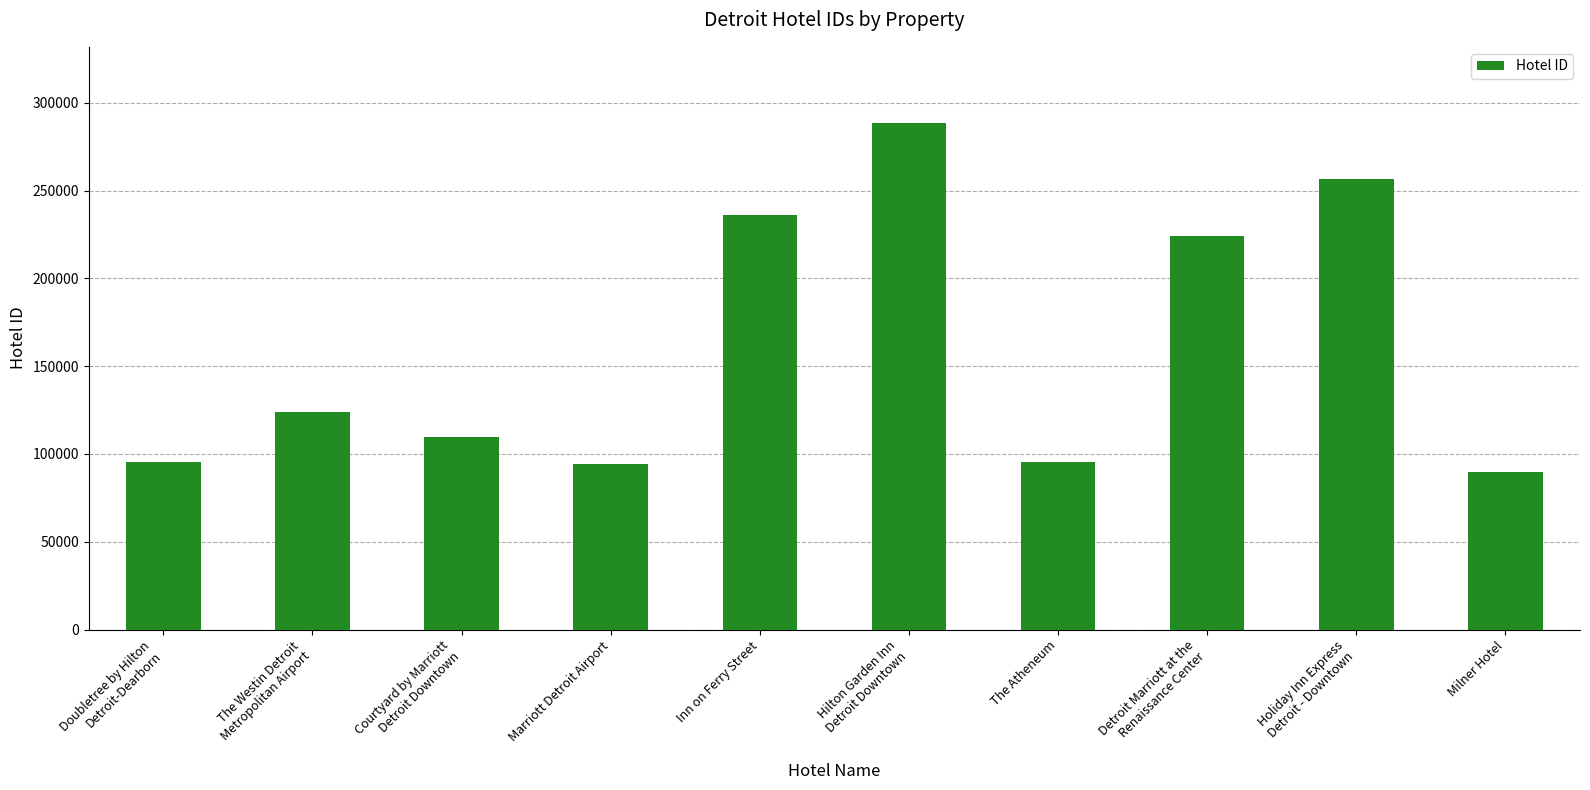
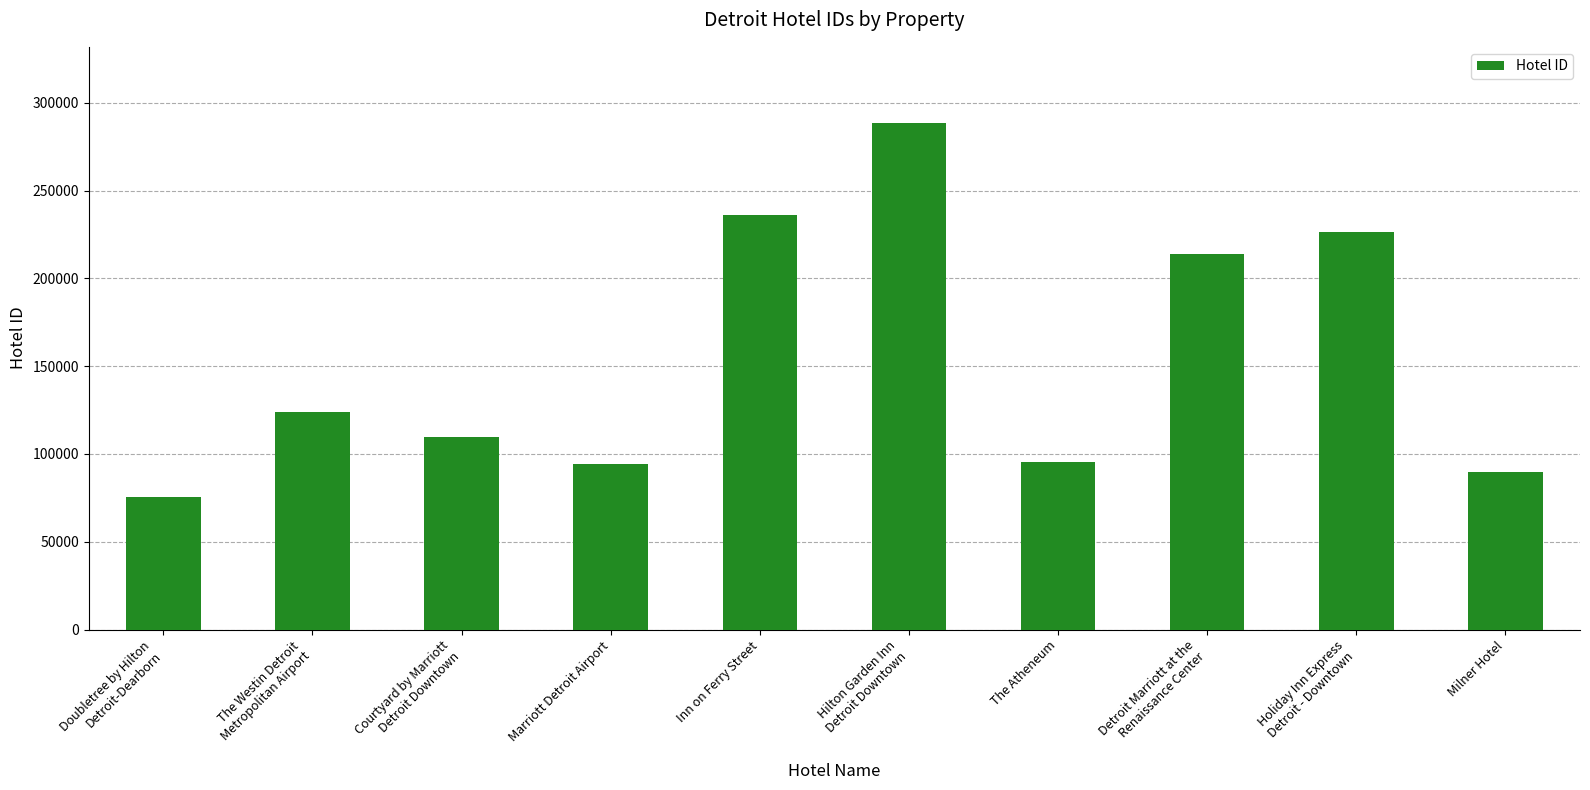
  {
-   "Doubletree by Hilton Detroit-Dearborn": 95000,
+   "Doubletree by Hilton Detroit-Dearborn": 75000,
    "The Westin Detroit Metropolitan Airport": 124000,
    "Courtyard by Marriott Detroit Downtown": 110000,
    "Marriott Detroit Airport": 95000,
    "Inn on Ferry Street": 236000,
    "Hilton Garden Inn Detroit Downtown": 289000,
    "The Atheneum": 95000,
-   "Detroit Marriott at the Renaissance Center": 224000,
-   "Holiday Inn Express Detroit - Downtown": 257000,
+   "Detroit Marriott at the Renaissance Center": 214000,
+   "Holiday Inn Express Detroit - Downtown": 226000,
    "Milner Hotel": 90000
  }
